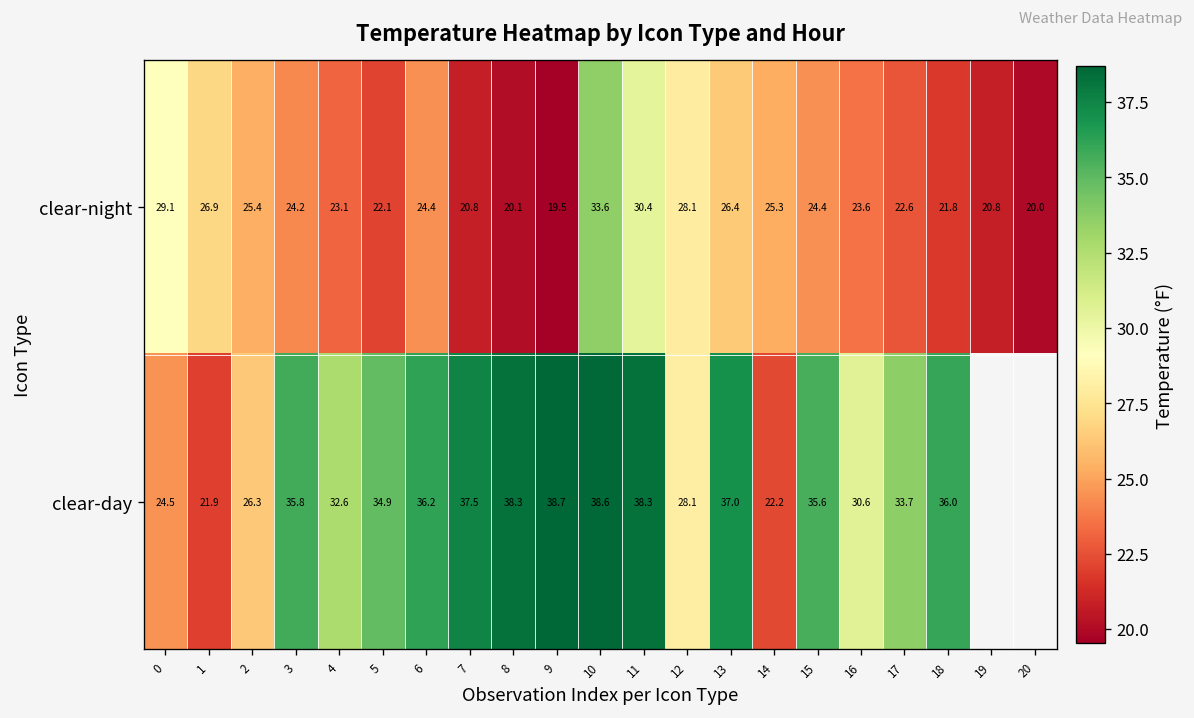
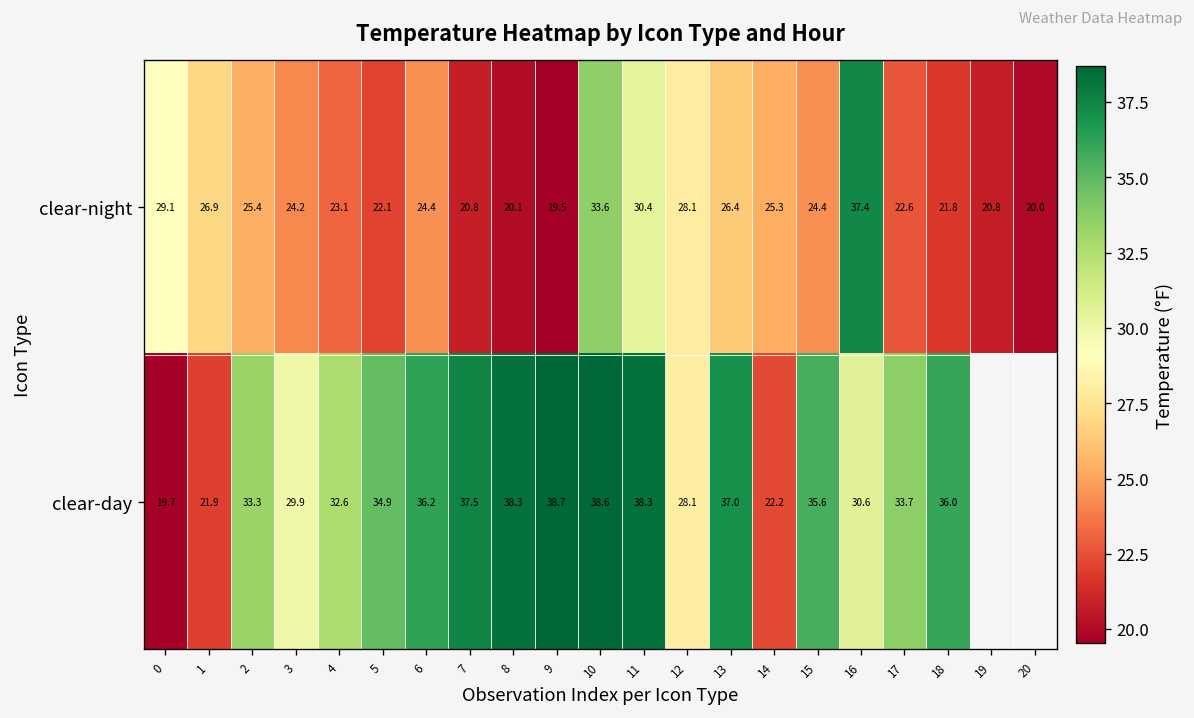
  {
    "clear-night": {
      "0": 29.1,
      "1": 26.9,
      "2": 25.4,
      "3": 24.2,
      "4": 23.1,
      "5": 22.1,
      "6": 24.4,
      "7": 20.8,
      "8": 20.1,
      "9": 19.5,
      "10": 33.6,
      "11": 30.4,
      "12": 28.1,
      "13": 26.4,
      "14": 25.3,
      "15": 24.4,
-     "16": 23.6,
+     "16": 37.4,
      "17": 22.6,
      "18": 21.8,
      "19": 20.8,
      "20": 20.0
    },
    "clear-day": {
-     "0": 24.5,
+     "0": 19.7,
      "1": 21.9,
-     "2": 26.3,
-     "3": 35.8,
+     "2": 33.3,
+     "3": 29.9,
      "4": 32.6,
      "5": 34.9,
      "6": 36.2,
      "7": 37.5,
      "8": 38.3,
      "9": 38.7,
      "10": 38.6,
      "11": 38.3,
      "12": 28.1,
      "13": 37.0,
      "14": 22.2,
      "15": 35.6,
      "16": 30.6,
      "17": 33.7,
      "18": 36.0
    }
  }
